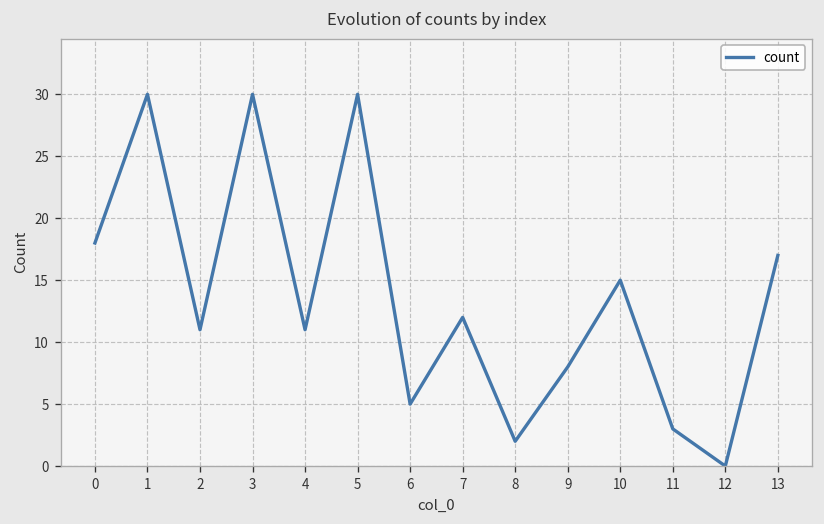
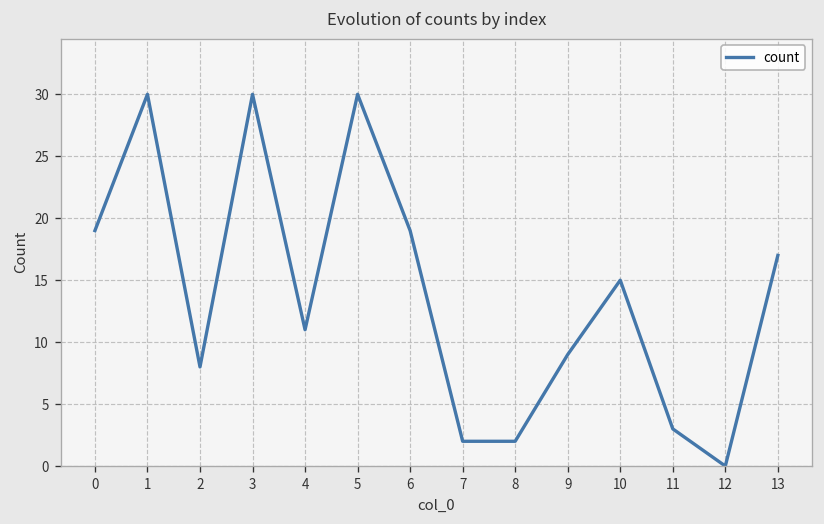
  {
-   "0": 18,
+   "0": 19,
    "1": 30,
-   "2": 11,
+   "2": 8,
    "3": 30,
    "4": 11,
    "5": 30,
-   "6": 5,
-   "7": 12,
+   "6": 19,
+   "7": 2,
    "8": 2,
-   "9": 8,
+   "9": 9,
    "10": 15,
    "11": 3,
    "12": 0,
    "13": 17
  }
